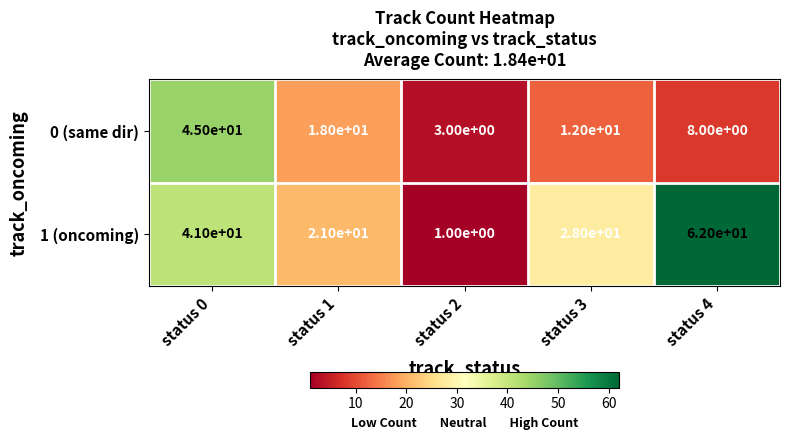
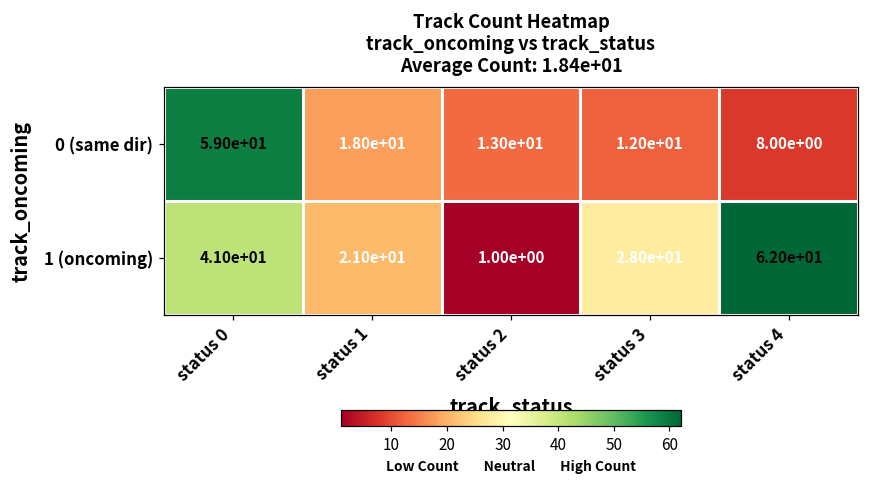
  {
    "0 (same dir)": {
-     "status 0": "4.50e+01",
+     "status 0": "5.90e+01",
      "status 1": "1.80e+01",
-     "status 2": "3.00e+00",
+     "status 2": "1.30e+01",
      "status 3": "1.20e+01",
      "status 4": "8.00e+00"
    },
    "1 (oncoming)": {
      "status 0": "4.10e+01",
      "status 1": "2.10e+01",
      "status 2": "1.00e+00",
      "status 3": "2.80e+01",
      "status 4": "6.20e+01"
    }
  }
